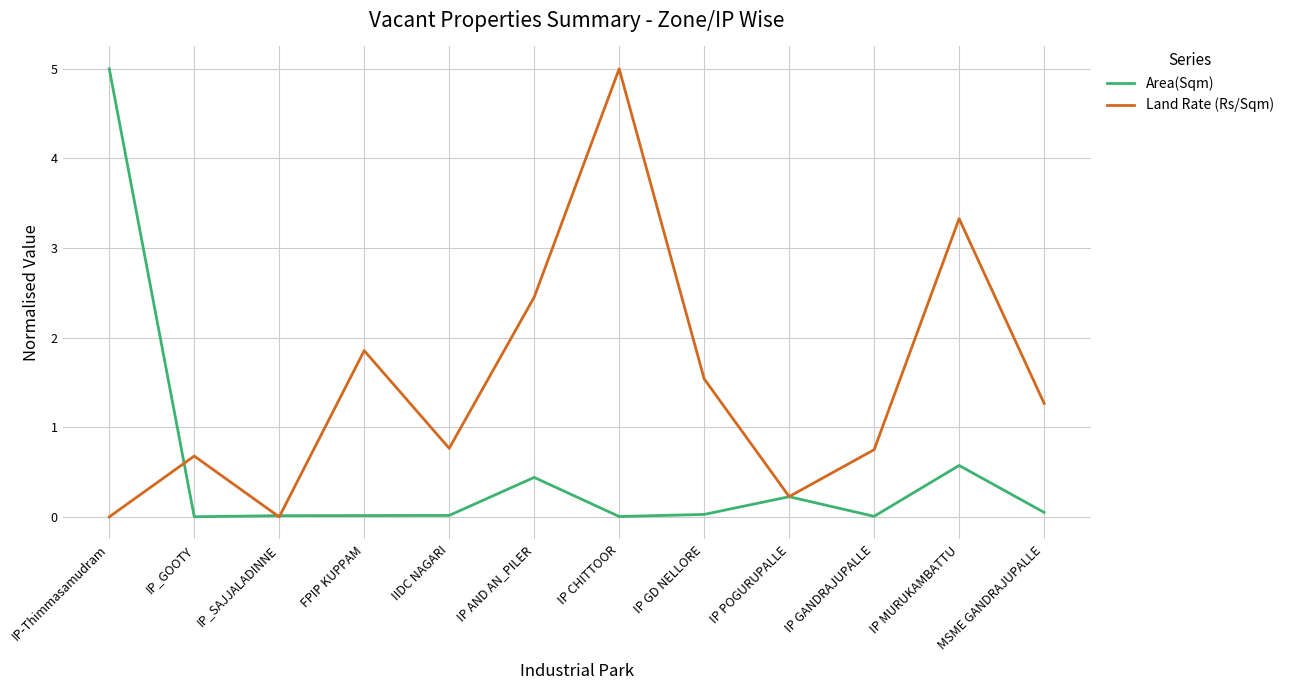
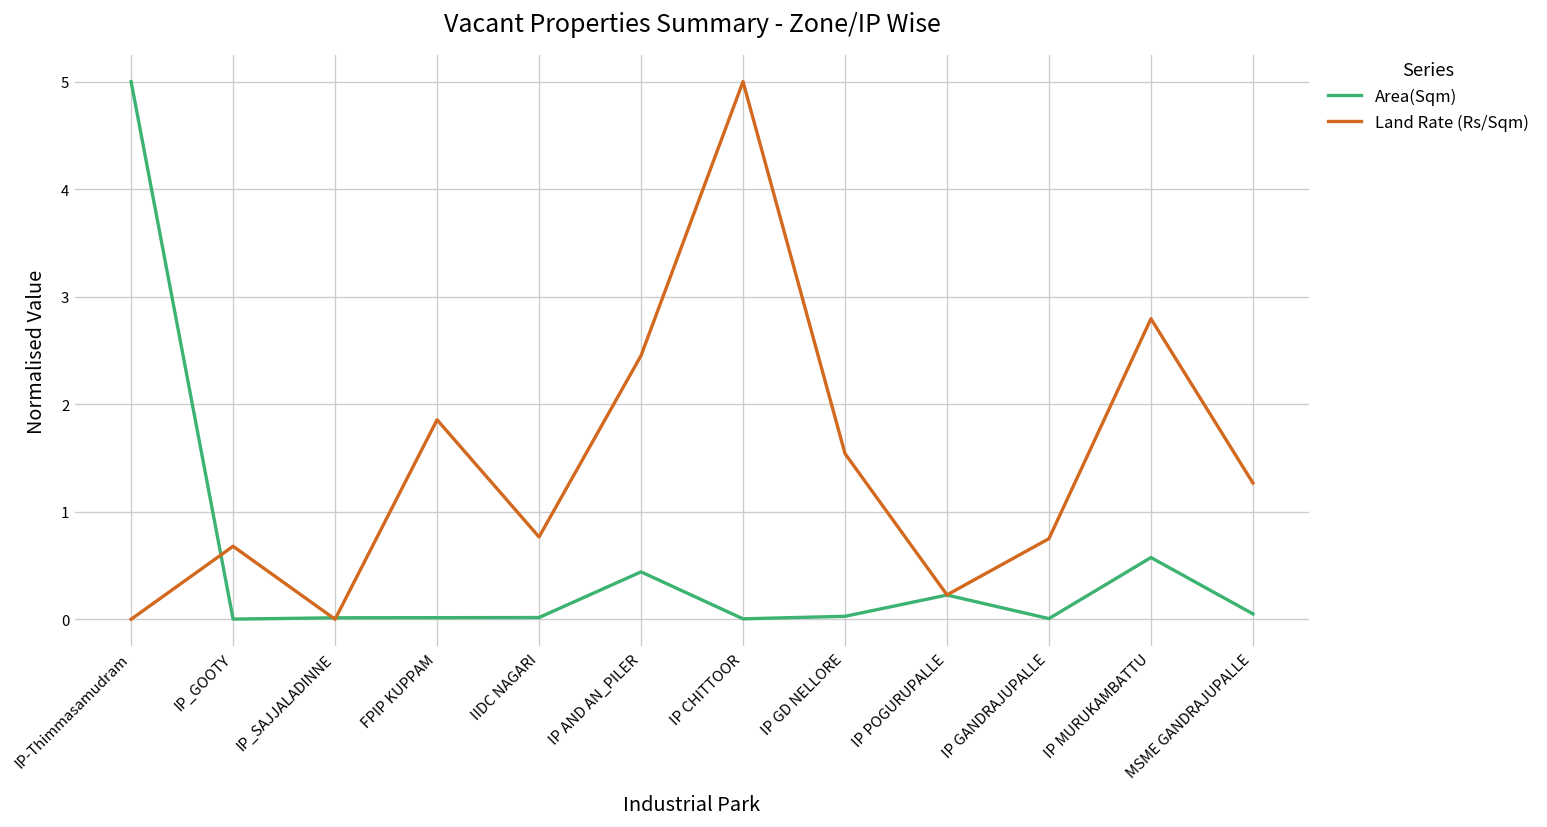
  {
    "Area(Sqm)": {
      "IP-Thimmasamudram": 5.0,
      "IP_GOOTY": 0.0,
      "FPIP KUPPAM": 0.0,
      "IIDC NAGARI": 0.0,
      "IP AND AN_PILER": 0.4,
      "IP CHITTOOR": 0.0,
      "IP GD NELLORE": 0.0,
      "IP GANDRAJUPALLE": 0.0,
      "IP MURUKAMBATTU": 0.6,
      "MSME GANDRAJUPALLE": 0.1
    },
    "Land Rate (Rs/Sqm)": {
      "IP-Thimmasamudram": 0.0,
      "IP_GOOTY": 0.7,
      "FPIP KUPPAM": 1.9,
      "IIDC NAGARI": 0.8,
      "IP AND AN_PILER": 2.5,
      "IP CHITTOOR": 5.0,
      "IP GD NELLORE": 1.5,
      "IP GANDRAJUPALLE": 0.7,
-     "IP MURUKAMBATTU": 3.3,
+     "IP MURUKAMBATTU": 2.8,
      "MSME GANDRAJUPALLE": 1.3
    }
  }
